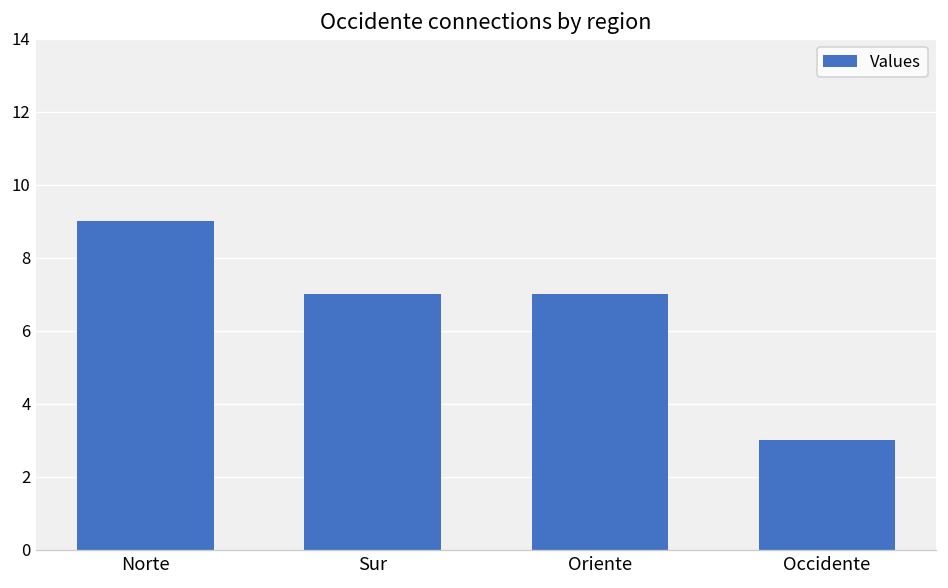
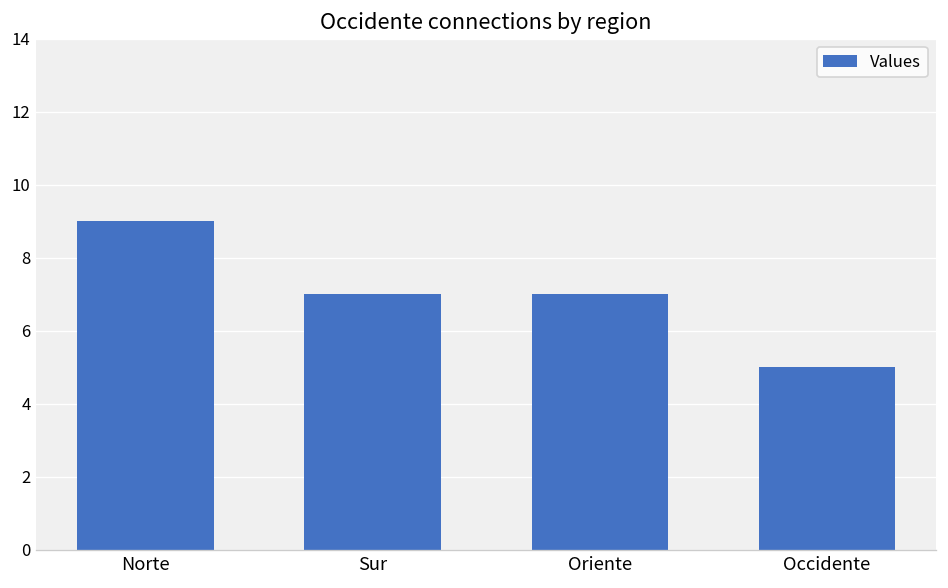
  {
    "Norte": 9,
    "Sur": 7,
    "Oriente": 7,
-   "Occidente": 3
+   "Occidente": 5
  }
